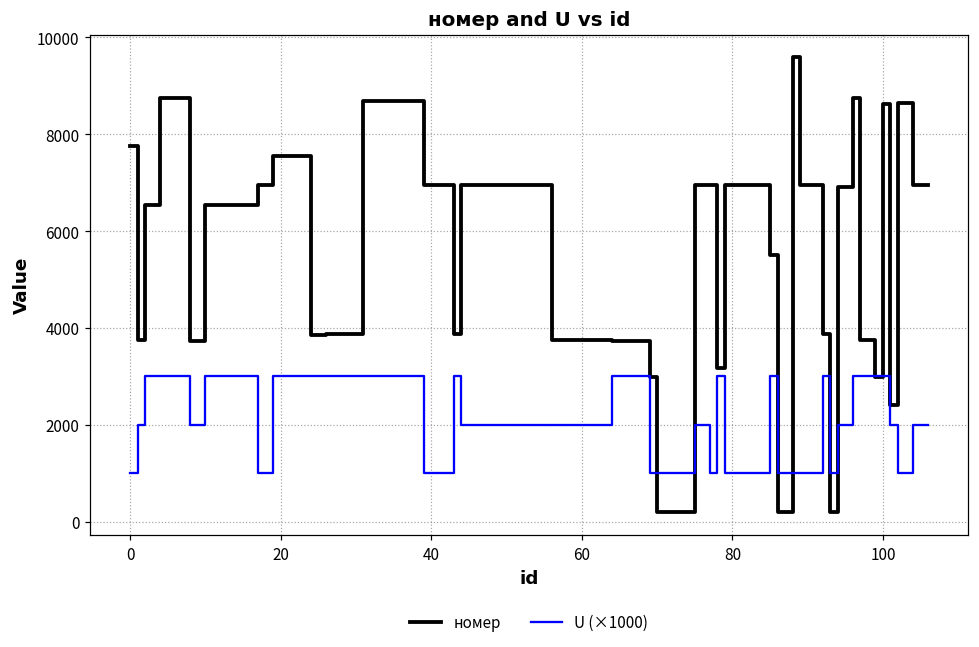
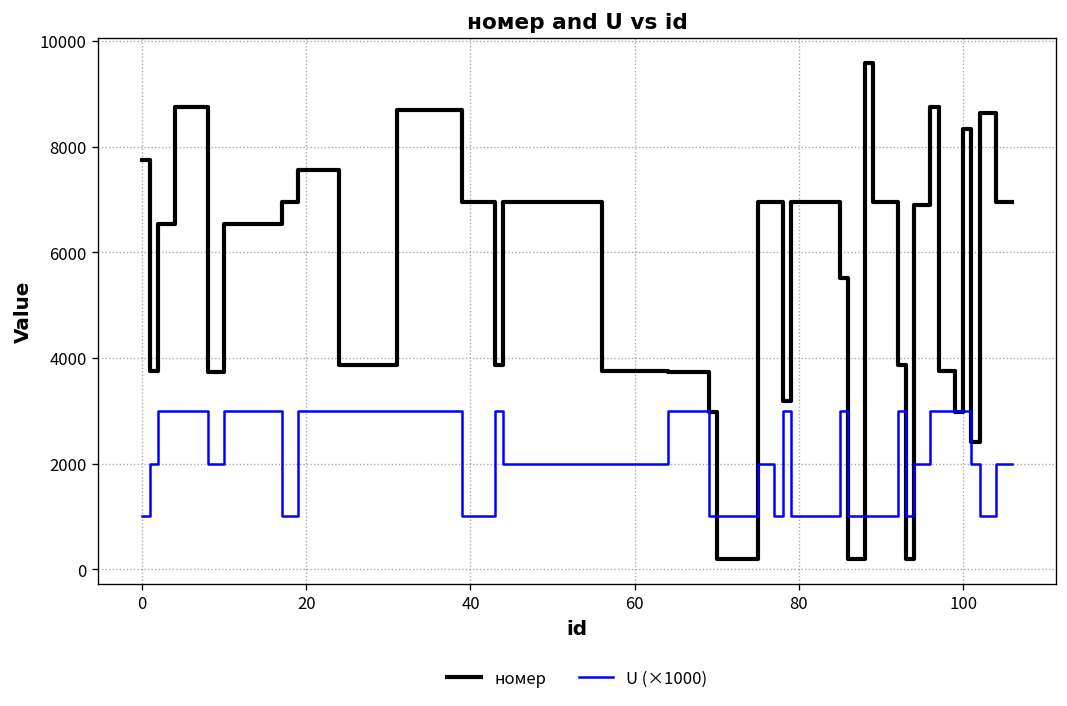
  {
    "номер": {
      "0": 7700,
-     "100": 8600
+     "100": 8300
    },
    "U (×1000)": {
      "0": 1000,
      "100": 3000
    }
  }
